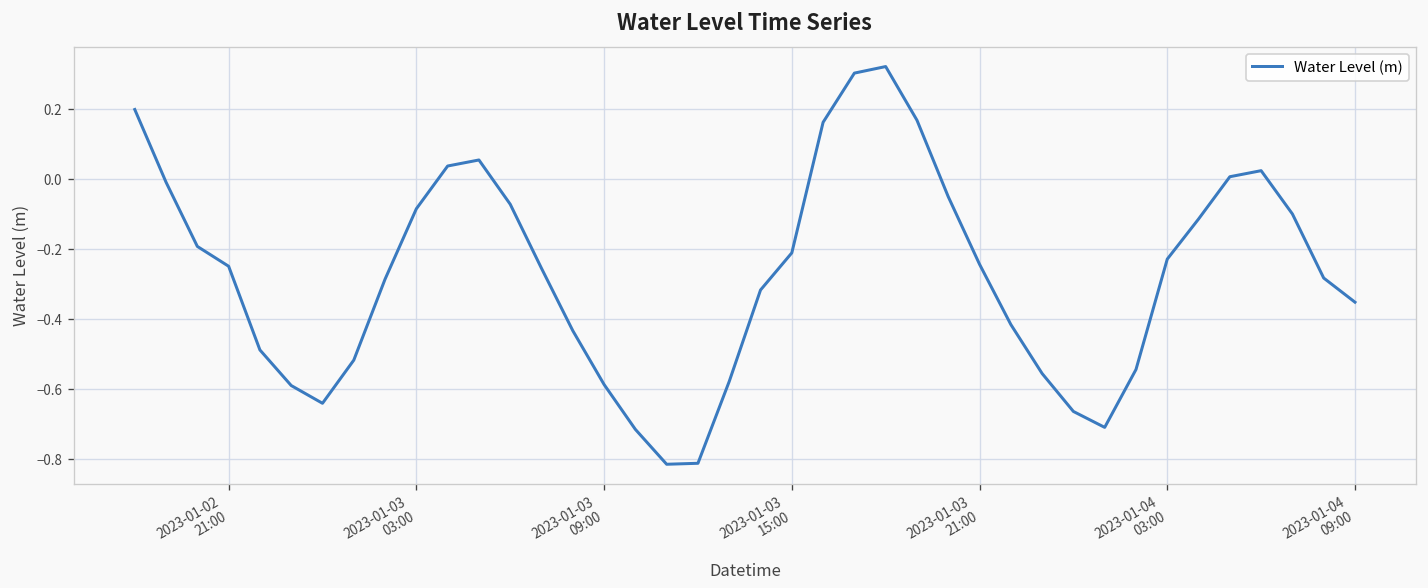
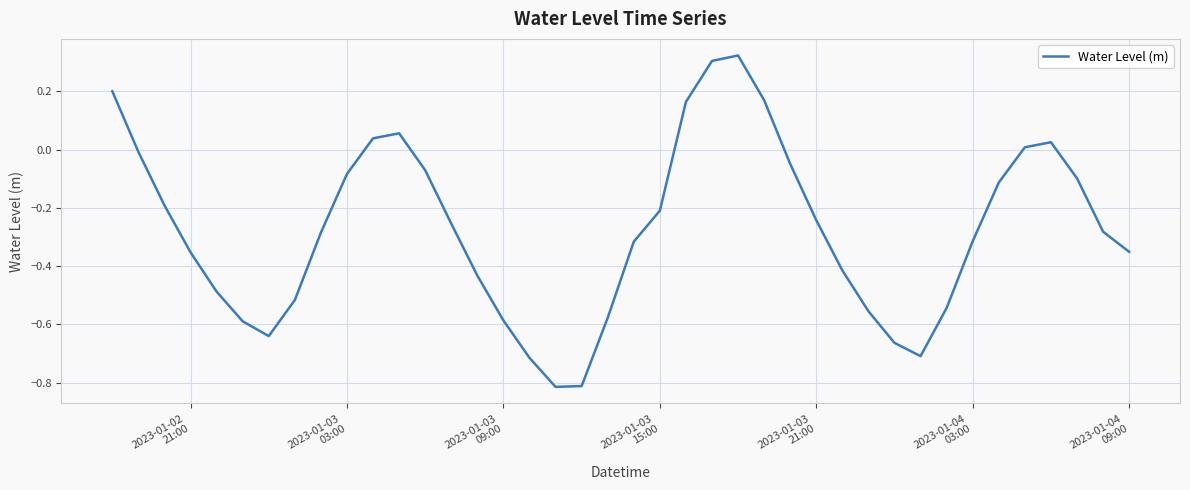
  {
-   "2023-01-02 21:00": -0.25,
+   "2023-01-02 21:00": -0.35,
    "2023-01-03 03:00": -0.08,
    "2023-01-03 09:00": -0.59,
    "2023-01-03 15:00": -0.21,
    "2023-01-03 21:00": -0.24,
-   "2023-01-04 03:00": -0.23,
+   "2023-01-04 03:00": -0.31,
    "2023-01-04 09:00": -0.35
  }
